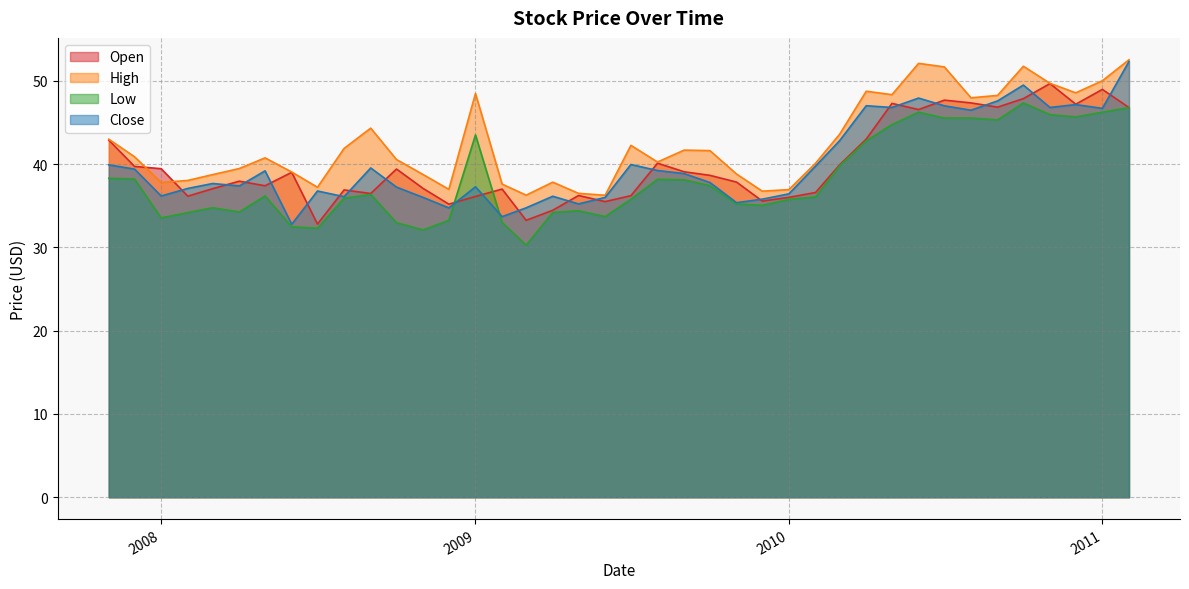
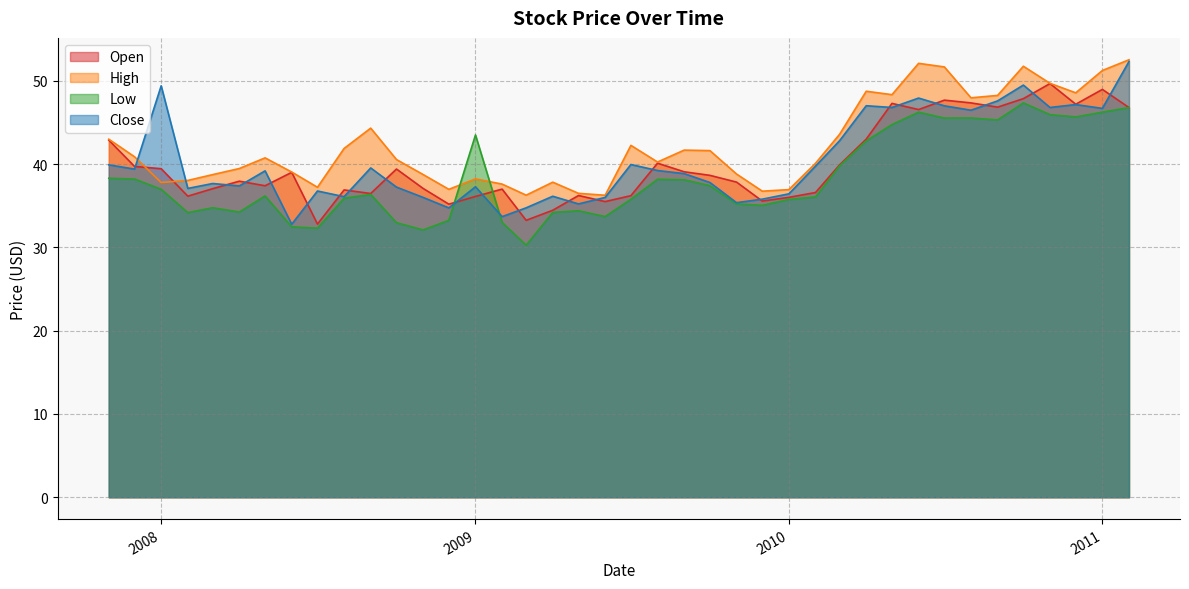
  {
    "Open": {
      "2008": 39,
      "2009": 36,
      "2011": 49
    },
    "High": {
      "2008": 38,
-     "2009": 48,
+     "2009": 38,
      "2010": 37,
-     "2011": 50
+     "2011": 51
    },
    "Low": {
-     "2008": 34,
+     "2008": 37,
      "2009": 44,
      "2011": 46
    },
    "Close": {
-     "2008": 36,
+     "2008": 49,
      "2009": 37,
      "2010": 36,
      "2011": 47
    }
  }
